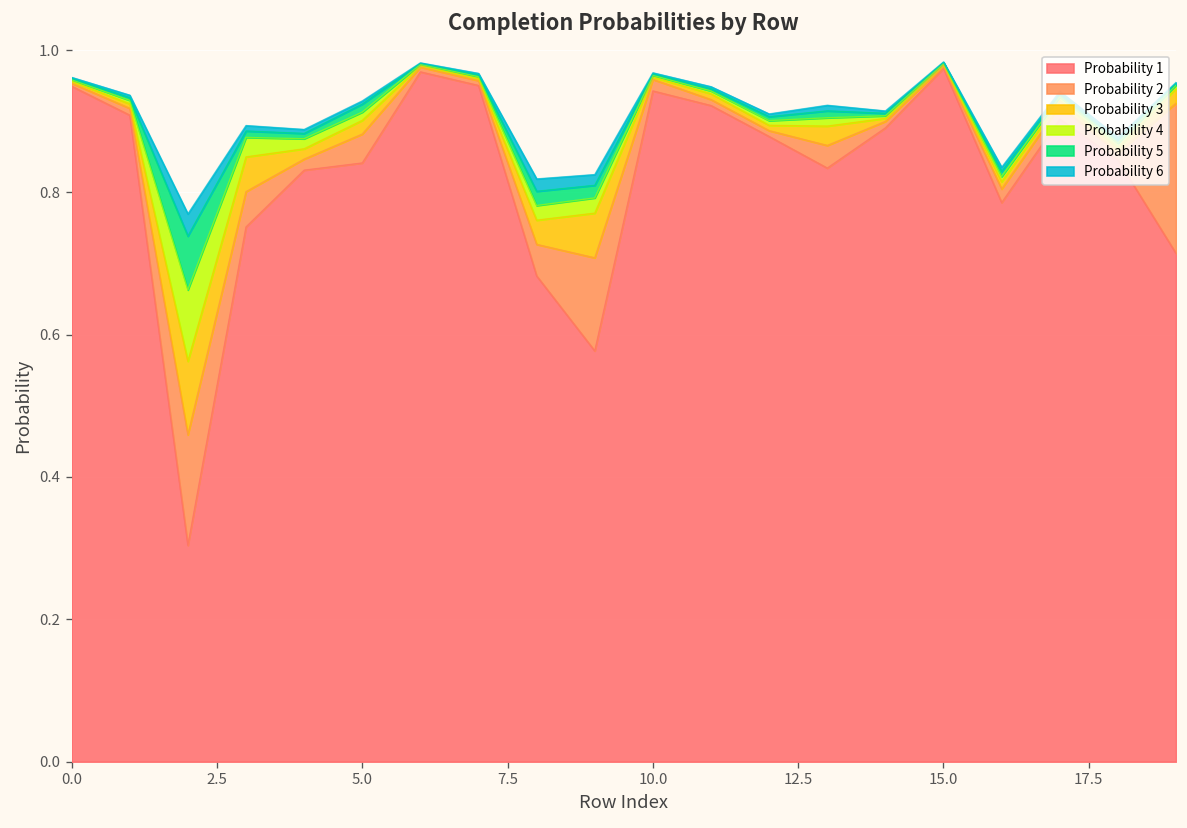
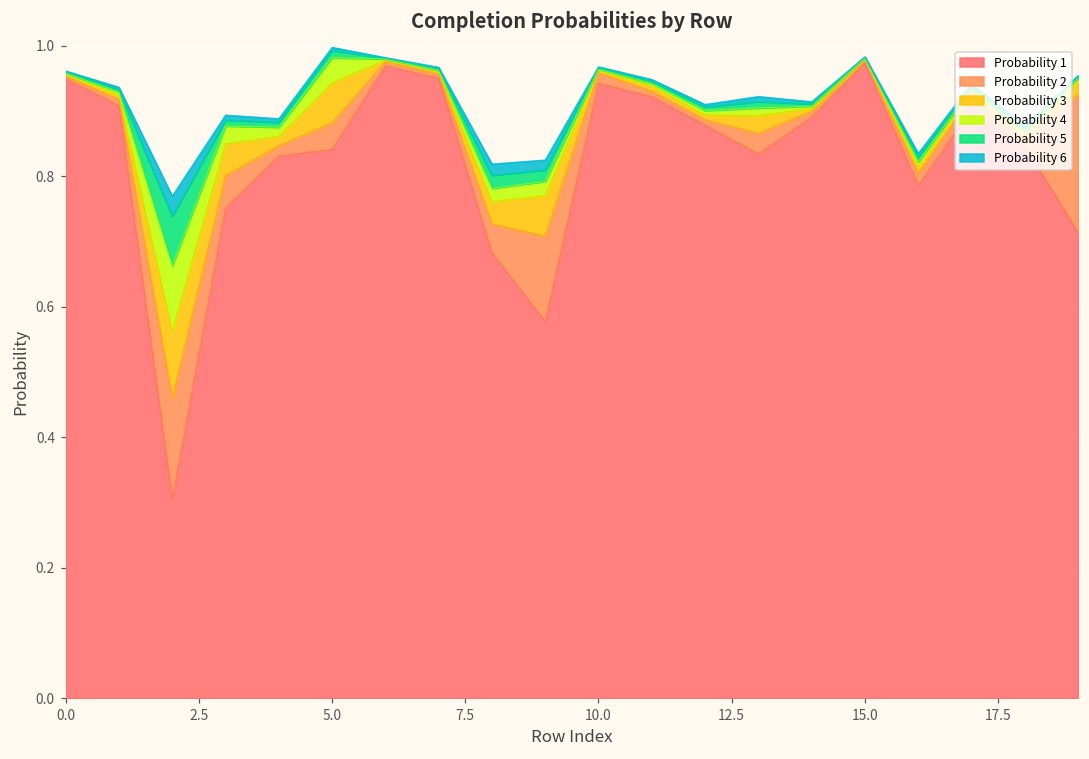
  {
    "Probability 3": {
-     "5.0": 0.02
+     "5.0": 0.06
    },
    "Probability 4": {
-     "5.0": 0.01
+     "5.0": 0.04
    },
    "Probability 5": {
      "5.0": 0.01
    },
    "Probability 6": {
      "5.0": 0.00
    }
  }
